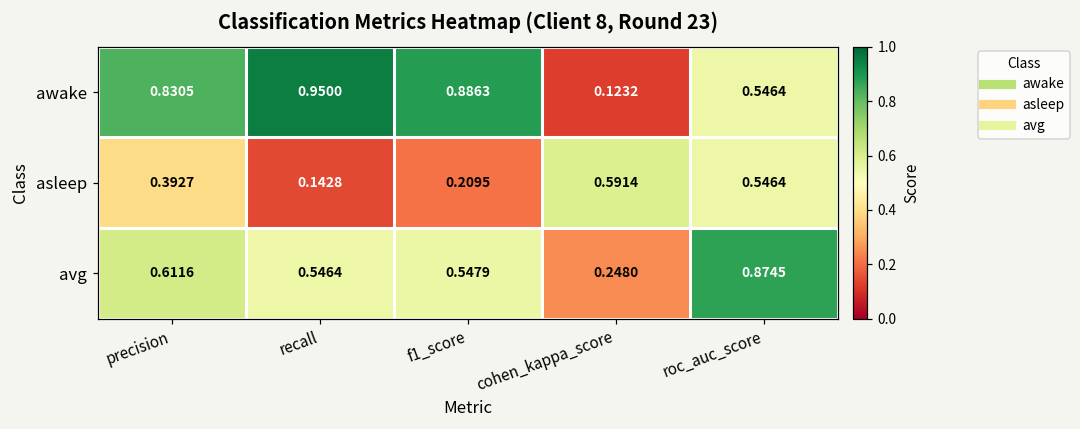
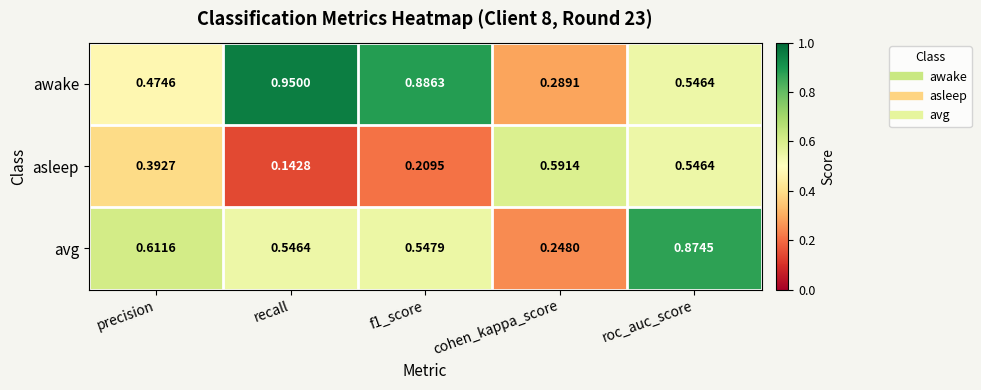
  {
    "awake": {
-     "precision": 0.8305,
+     "precision": 0.4746,
      "recall": 0.9500,
      "f1_score": 0.8863,
-     "cohen_kappa_score": 0.1232,
+     "cohen_kappa_score": 0.2891,
      "roc_auc_score": 0.5464
    },
    "asleep": {
      "precision": 0.3927,
      "recall": 0.1428,
      "f1_score": 0.2095,
      "cohen_kappa_score": 0.5914,
      "roc_auc_score": 0.5464
    },
    "avg": {
      "precision": 0.6116,
      "recall": 0.5464,
      "f1_score": 0.5479,
      "cohen_kappa_score": 0.2480,
      "roc_auc_score": 0.8745
    }
  }
